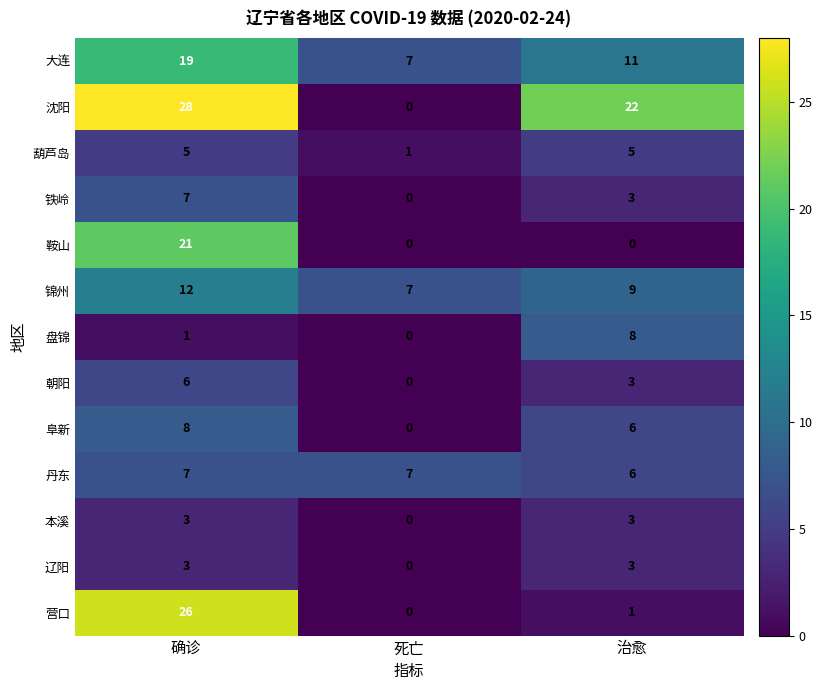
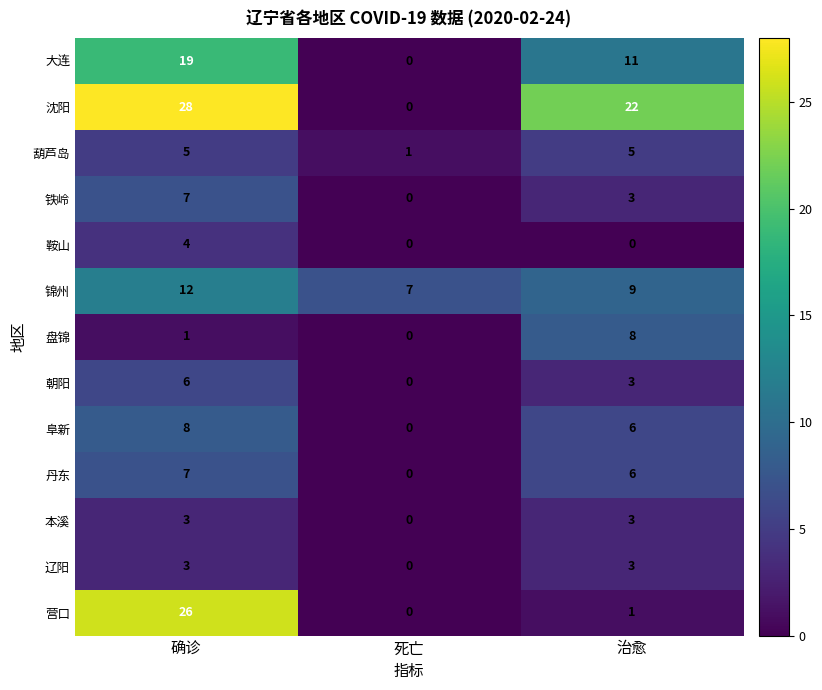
  {
    "大连": {
      "确诊": 19,
-     "死亡": 7,
+     "死亡": 0,
      "治愈": 11
    },
    "沈阳": {
      "确诊": 28,
      "死亡": 0,
      "治愈": 22
    },
    "葫芦岛": {
      "确诊": 5,
      "死亡": 1,
      "治愈": 5
    },
    "铁岭": {
      "确诊": 7,
      "死亡": 0,
      "治愈": 3
    },
    "鞍山": {
-     "确诊": 21,
+     "确诊": 4,
      "死亡": 0,
      "治愈": 0
    },
    "锦州": {
      "确诊": 12,
      "死亡": 7,
      "治愈": 9
    },
    "盘锦": {
      "确诊": 1,
      "死亡": 0,
      "治愈": 8
    },
    "朝阳": {
      "确诊": 6,
      "死亡": 0,
      "治愈": 3
    },
    "阜新": {
      "确诊": 8,
      "死亡": 0,
      "治愈": 6
    },
    "丹东": {
      "确诊": 7,
-     "死亡": 7,
+     "死亡": 0,
      "治愈": 6
    },
    "本溪": {
      "确诊": 3,
      "死亡": 0,
      "治愈": 3
    },
    "辽阳": {
      "确诊": 3,
      "死亡": 0,
      "治愈": 3
    },
    "营口": {
      "确诊": 26,
      "死亡": 0,
      "治愈": 1
    }
  }
